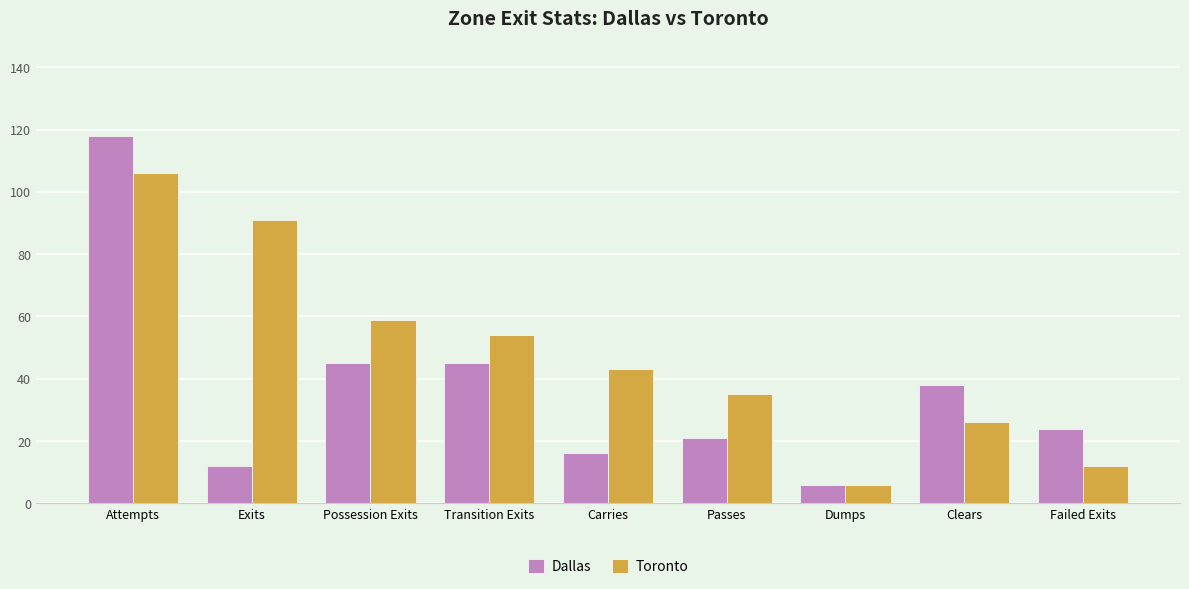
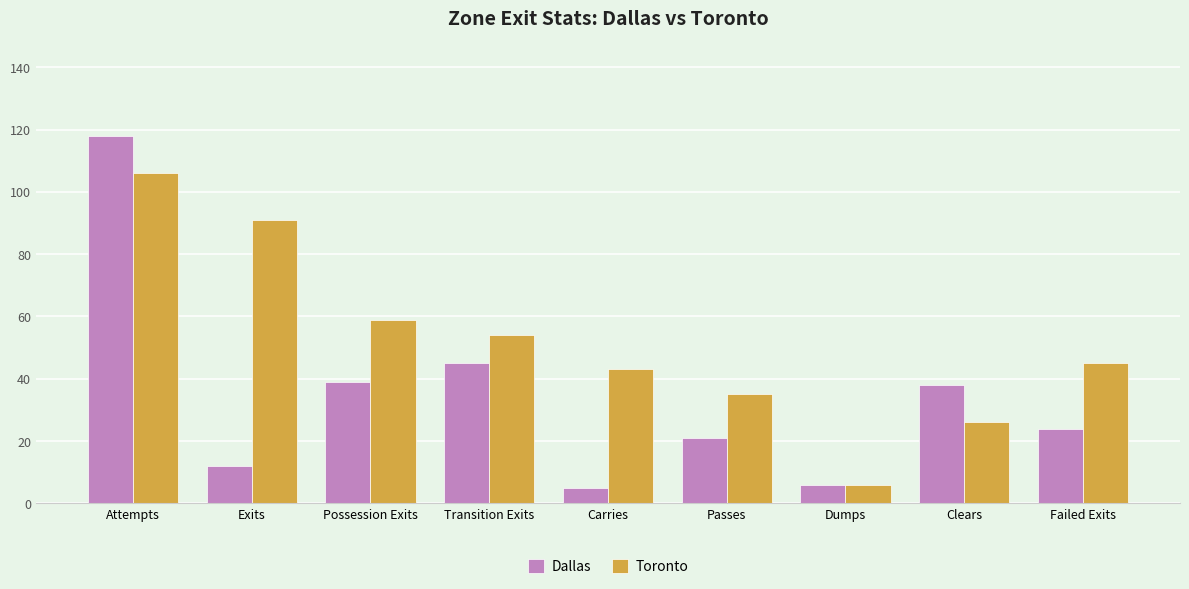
  {
    "Dallas": {
      "Attempts": 118,
      "Exits": 12,
-     "Possession Exits": 45,
+     "Possession Exits": 39,
      "Transition Exits": 45,
-     "Carries": 16,
+     "Carries": 5,
      "Passes": 21,
      "Dumps": 6,
      "Clears": 38,
      "Failed Exits": 24
    },
    "Toronto": {
      "Attempts": 106,
      "Exits": 91,
      "Possession Exits": 59,
      "Transition Exits": 54,
      "Carries": 43,
      "Passes": 35,
      "Dumps": 6,
      "Clears": 26,
-     "Failed Exits": 12
+     "Failed Exits": 45
    }
  }
